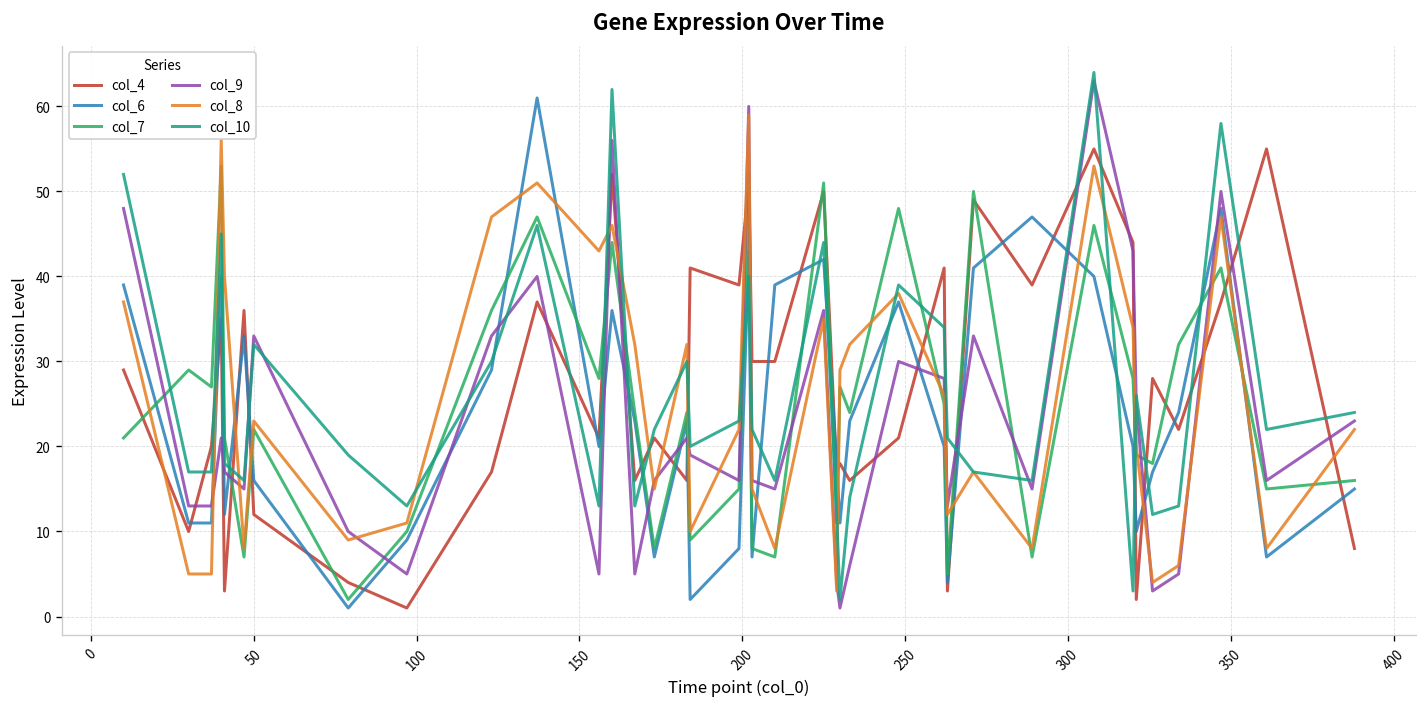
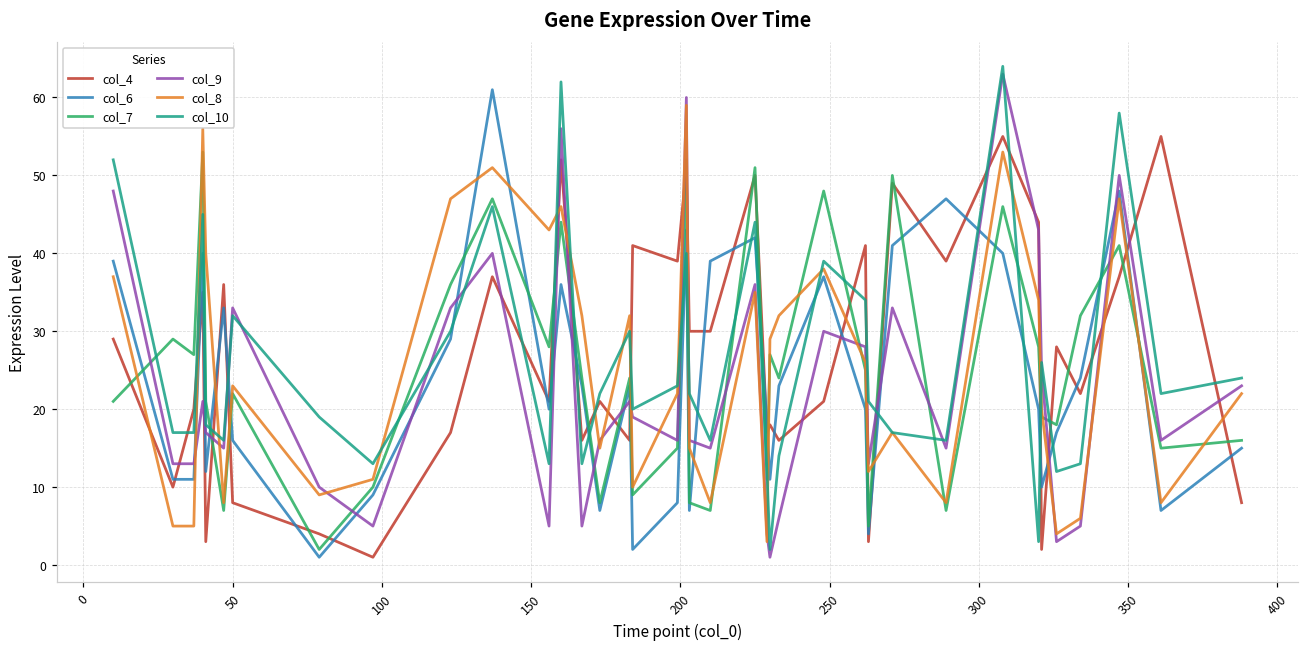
  {
    "col_4": {
-     "50": 12
+     "50": 8
    },
    "col_6": {
      "50": 16
    },
    "col_9": {
      "50": 33
    },
    "col_8": {
      "50": 23
    }
  }
